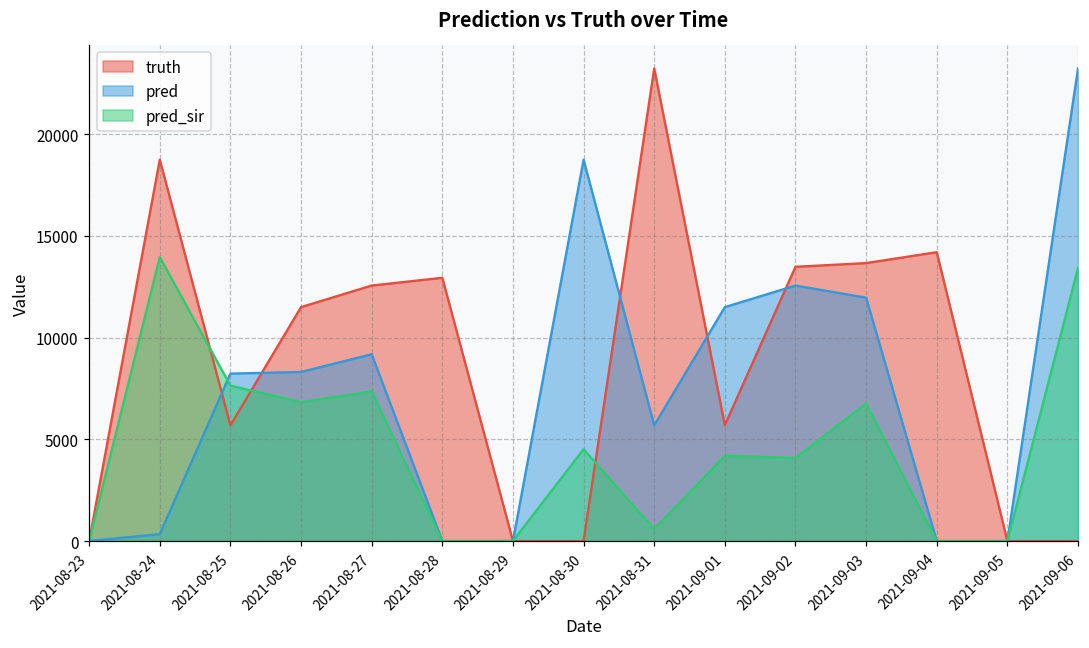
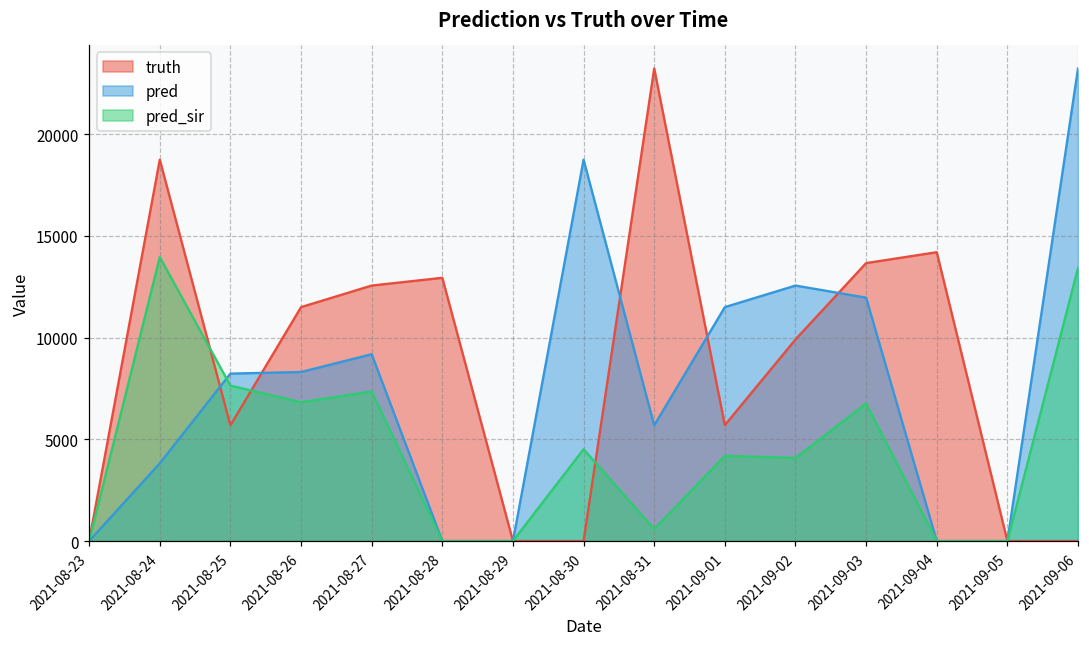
  {
    "truth": {
      "2021-08-24": 18700,
      "2021-08-25": 5700,
      "2021-08-26": 11500,
      "2021-08-27": 12600,
      "2021-08-28": 12900,
      "2021-08-30": 0,
      "2021-08-31": 23200,
      "2021-09-01": 5700,
-     "2021-09-02": 13500,
+     "2021-09-02": 9900,
      "2021-09-03": 13700,
      "2021-09-04": 14200,
      "2021-09-06": 0
    },
    "pred": {
-     "2021-08-24": 300,
+     "2021-08-24": 3800,
      "2021-08-25": 8200,
      "2021-08-26": 8300,
      "2021-08-27": 9200,
      "2021-08-30": 18700,
      "2021-08-31": 5700,
      "2021-09-01": 11500,
      "2021-09-02": 12600,
      "2021-09-03": 12000,
      "2021-09-06": 23200
    },
    "pred_sir": {
      "2021-08-24": 14000,
      "2021-08-25": 7600,
      "2021-08-26": 6800,
      "2021-08-27": 7400,
      "2021-08-30": 4500,
      "2021-08-31": 600,
      "2021-09-01": 4200,
      "2021-09-02": 4100,
      "2021-09-03": 6800,
      "2021-09-06": 13400
    }
  }
